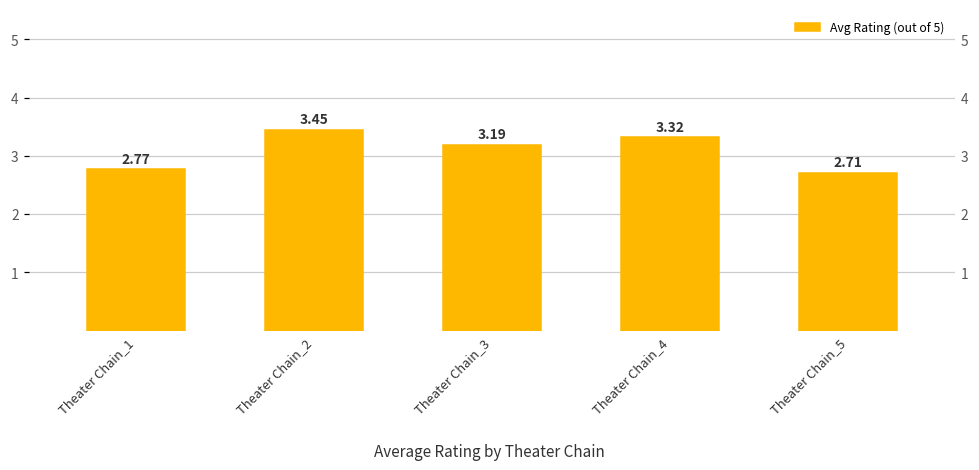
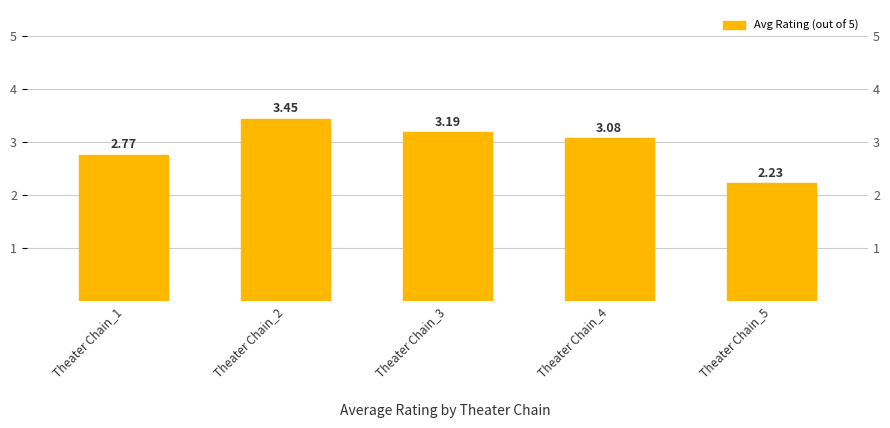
  {
    "Theater Chain_1": 2.77,
    "Theater Chain_2": 3.45,
    "Theater Chain_3": 3.19,
-   "Theater Chain_4": 3.32,
-   "Theater Chain_5": 2.71
+   "Theater Chain_4": 3.08,
+   "Theater Chain_5": 2.23
  }
